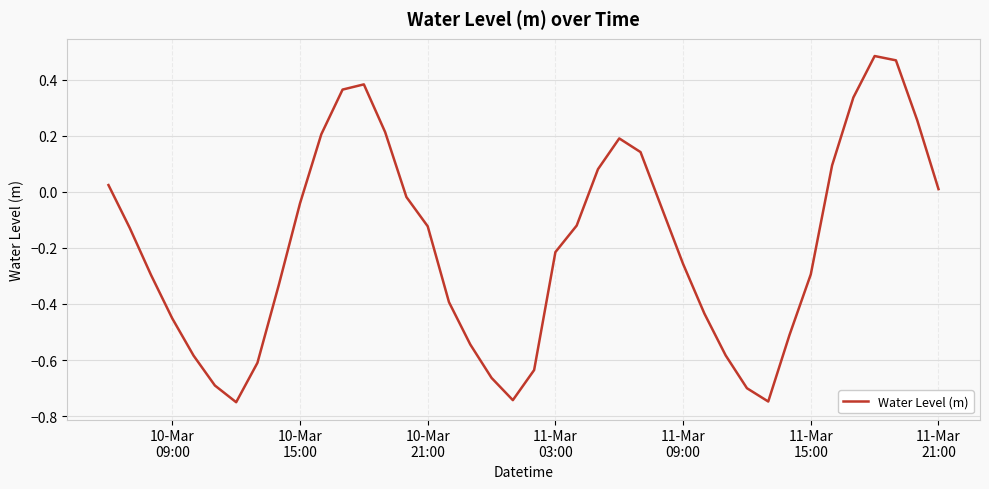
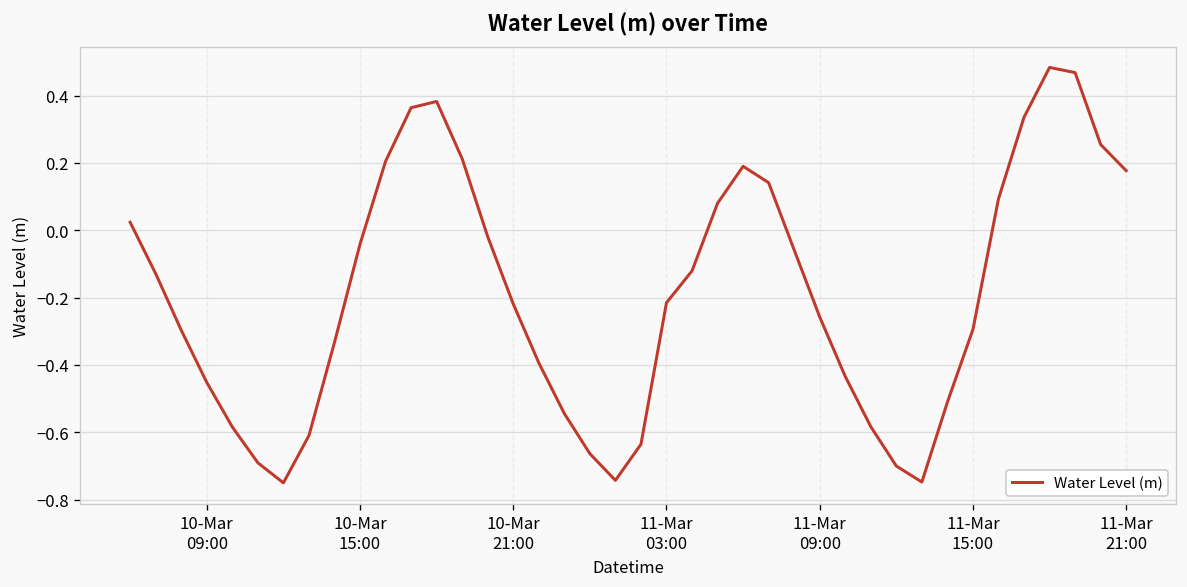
  {
    "10-Mar 09:00": -0.45,
    "10-Mar 15:00": -0.04,
-   "10-Mar 21:00": -0.12,
+   "10-Mar 21:00": -0.22,
    "11-Mar 03:00": -0.22,
    "11-Mar 09:00": -0.26,
    "11-Mar 15:00": -0.29,
-   "11-Mar 21:00": 0.01
+   "11-Mar 21:00": 0.18
  }
